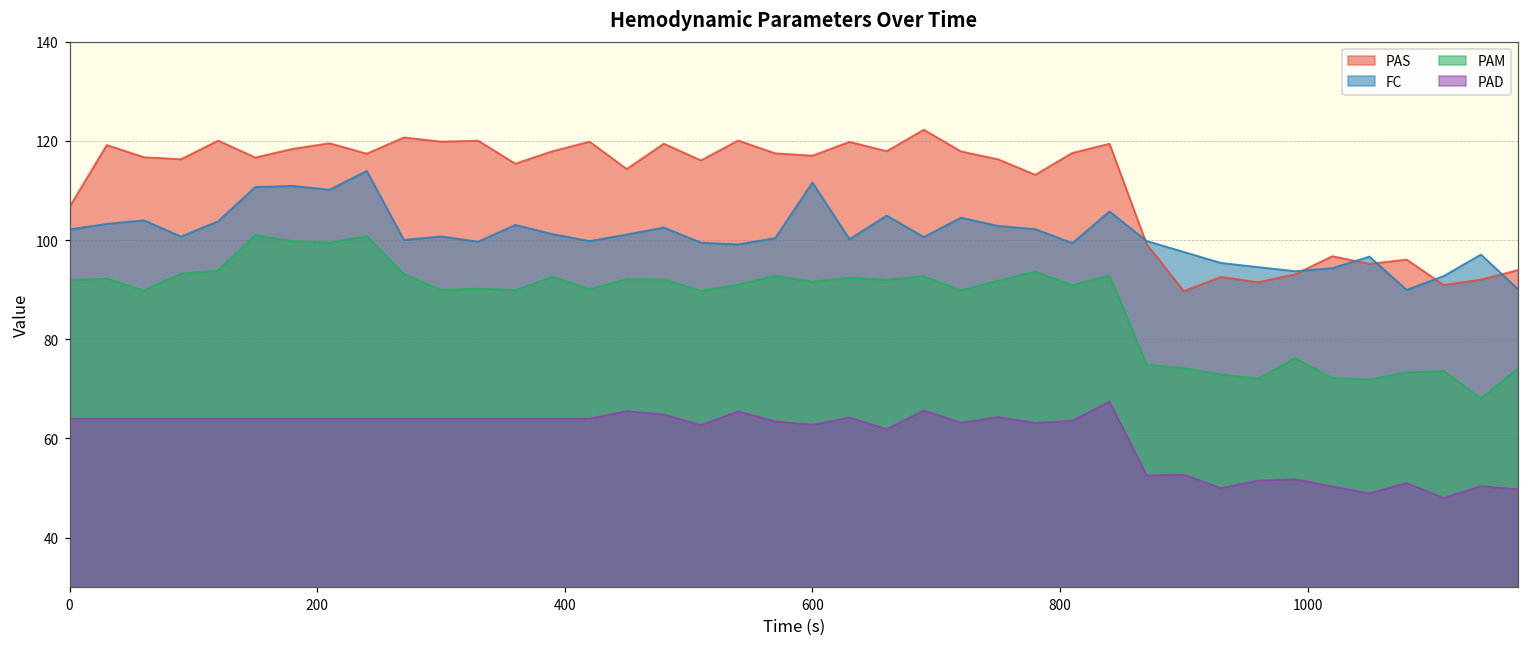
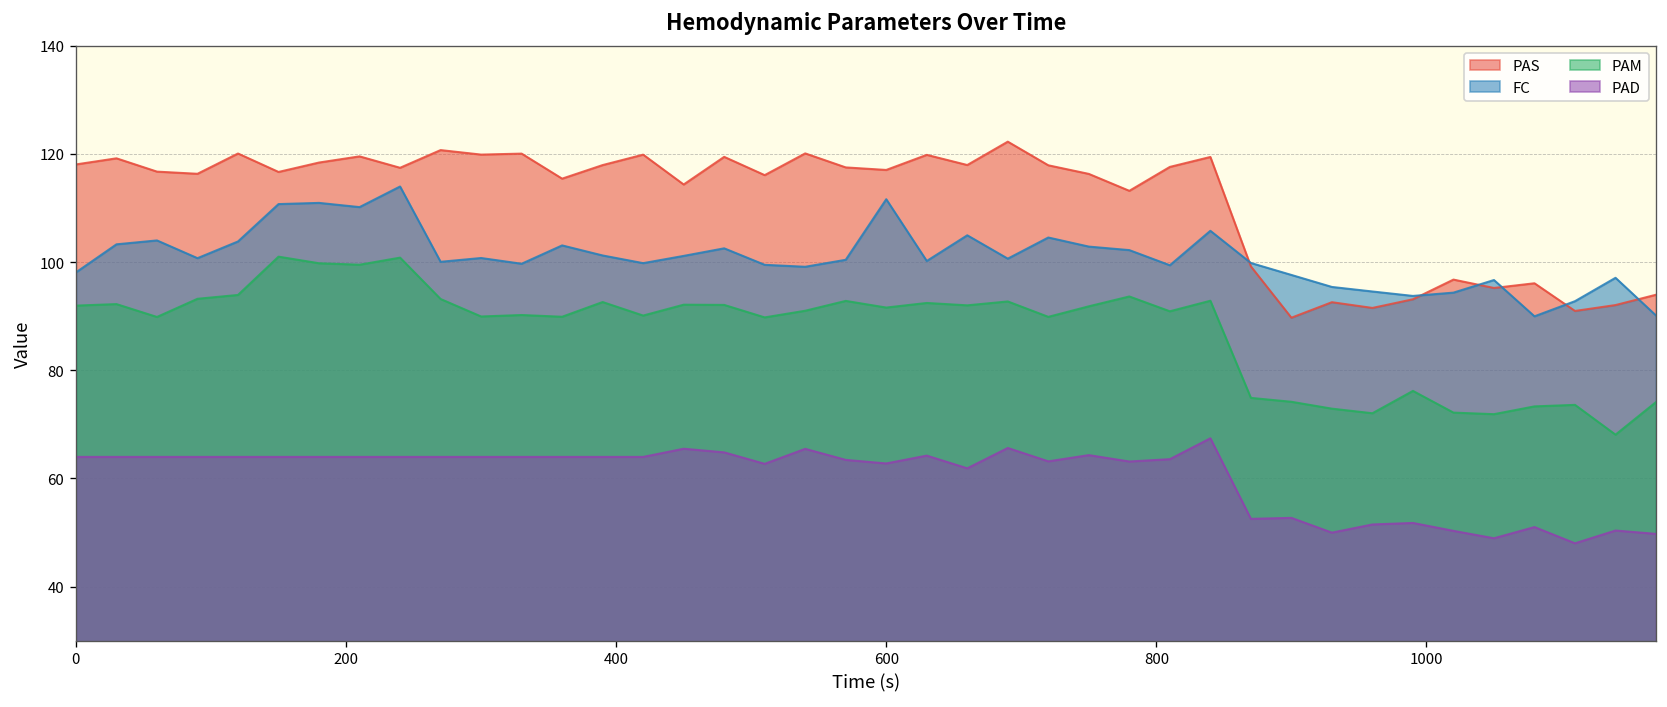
  {
    "PAS": {
-     "0": 107,
+     "0": 118,
      "600": 117
    },
    "FC": {
-     "0": 102,
+     "0": 98,
      "600": 112
    },
    "PAM": {
      "0": 92,
      "600": 92
    },
    "PAD": {
      "0": 64,
      "600": 63
    }
  }
